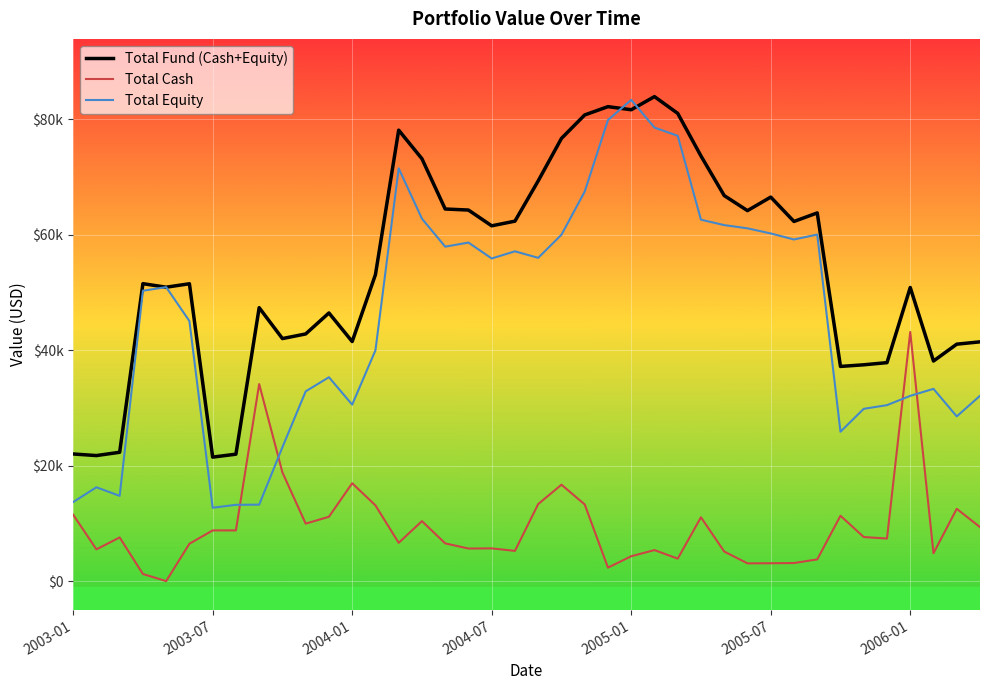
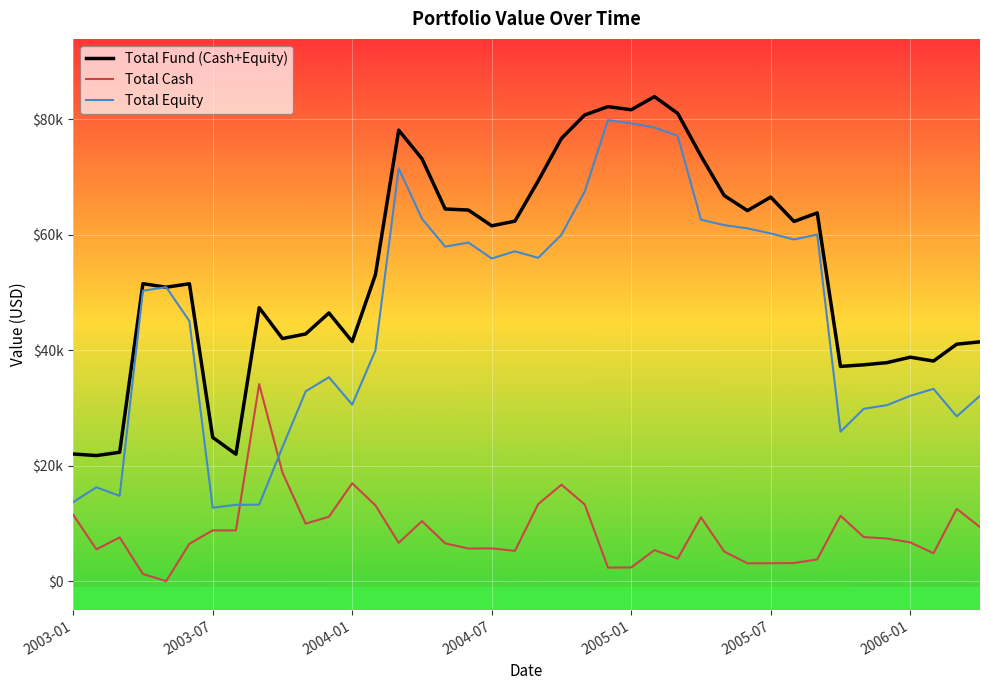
  {
    "Total Fund (Cash+Equity)": {
      "2003-01": "$22000",
-     "2003-07": "$21000",
+     "2003-07": "$25000",
      "2004-01": "$41000",
      "2004-07": "$62000",
      "2005-01": "$82000",
      "2005-07": "$67000",
-     "2006-01": "$51000"
+     "2006-01": "$39000"
    },
    "Total Cash": {
      "2003-01": "$11000",
      "2003-07": "$9000",
      "2004-01": "$17000",
      "2004-07": "$6000",
-     "2005-01": "$4000",
+     "2005-01": "$2000",
      "2005-07": "$3000",
-     "2006-01": "$43000"
+     "2006-01": "$7000"
    },
    "Total Equity": {
      "2003-01": "$14000",
      "2003-07": "$13000",
      "2004-01": "$31000",
      "2004-07": "$56000",
-     "2005-01": "$83000",
+     "2005-01": "$79000",
      "2005-07": "$60000",
      "2006-01": "$32000"
    }
  }
